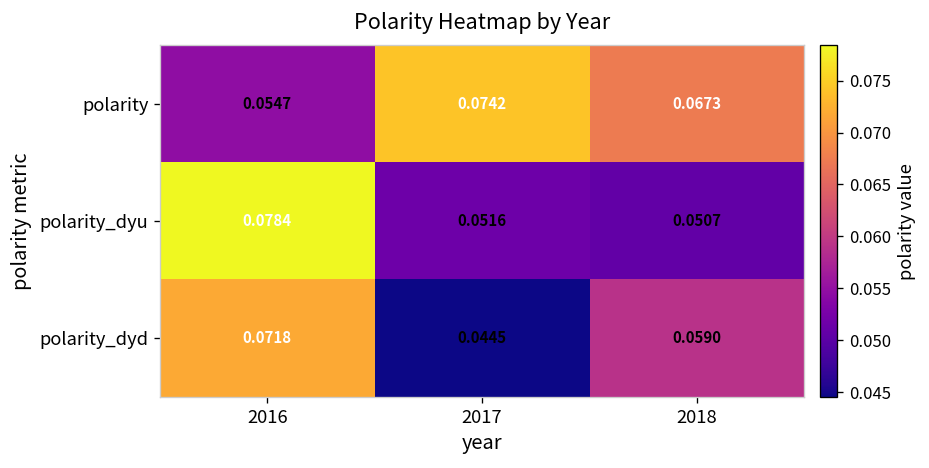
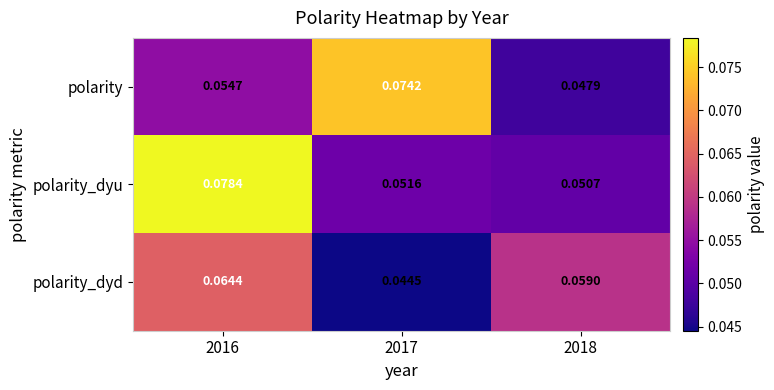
  {
    "polarity": {
      "2016": 0.0547,
      "2017": 0.0742,
-     "2018": 0.0673
+     "2018": 0.0479
    },
    "polarity_dyu": {
      "2016": 0.0784,
      "2017": 0.0516,
      "2018": 0.0507
    },
    "polarity_dyd": {
-     "2016": 0.0718,
+     "2016": 0.0644,
      "2017": 0.0445,
      "2018": 0.0590
    }
  }
